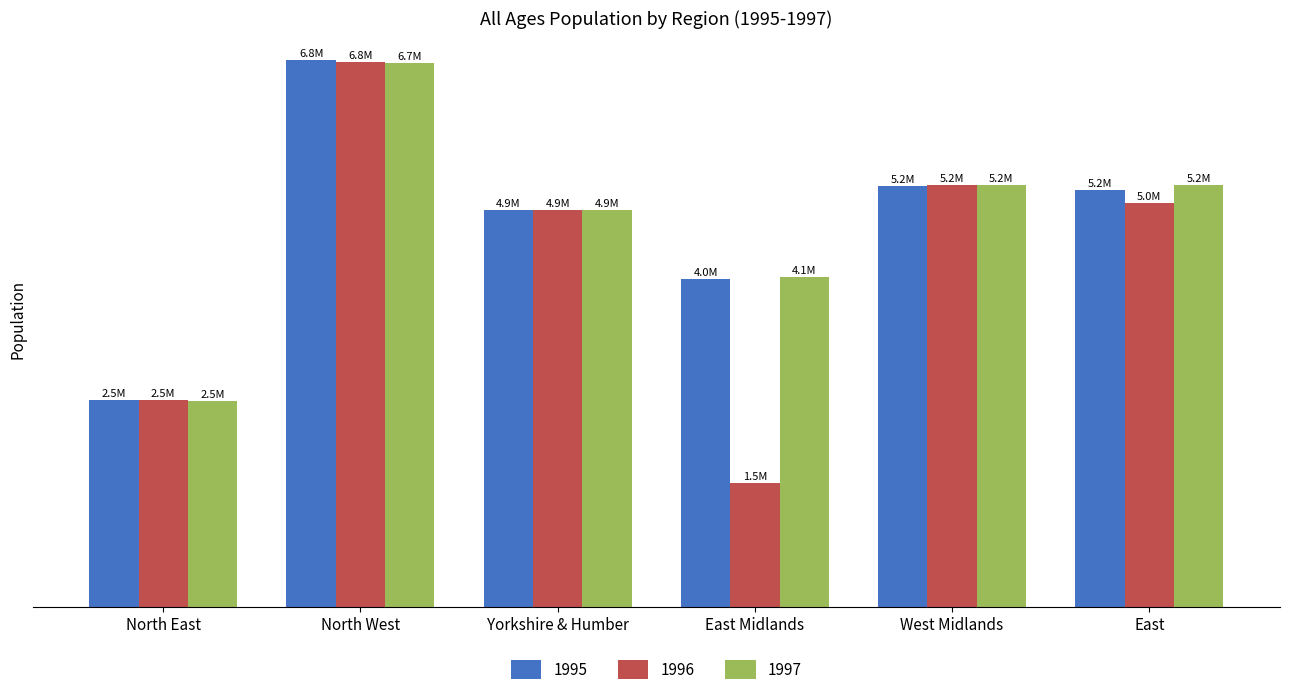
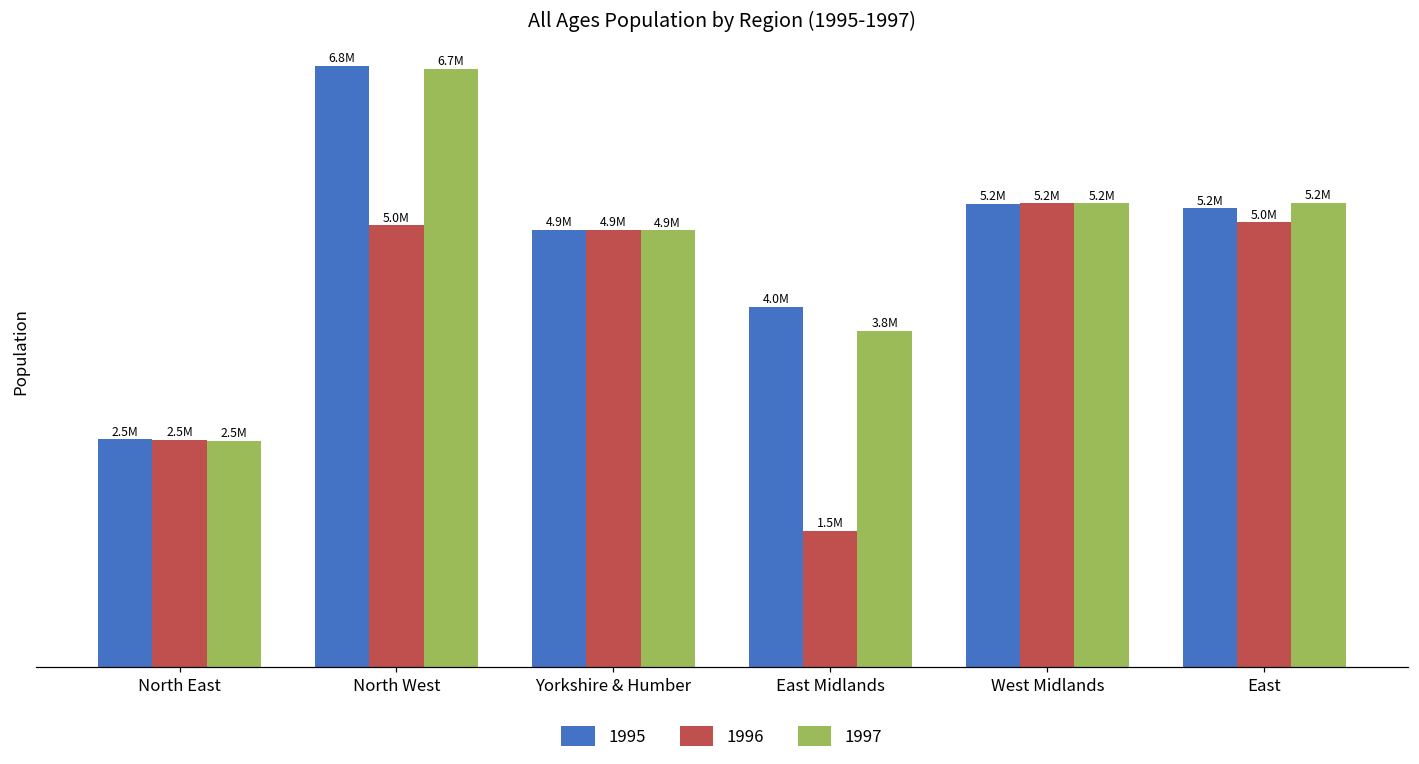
  {
    "1995": {
      "North West": "6.8M",
      "East": "5.2M"
    },
    "1996": {
-     "North West": "6.8M",
+     "North West": "5.0M",
      "East Midlands": "1.5M",
      "East": "5.0M"
    },
    "1997": {
-     "East Midlands": "4.1M"
+     "East Midlands": "3.8M"
    }
  }
